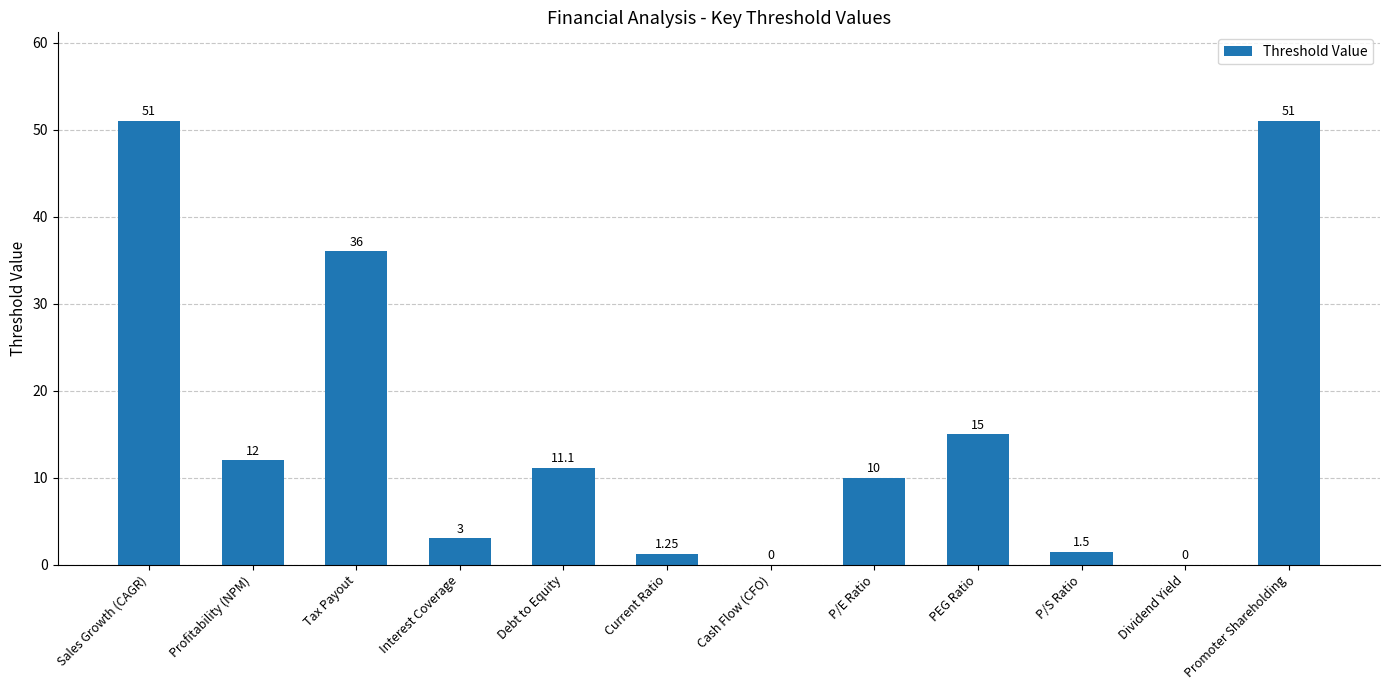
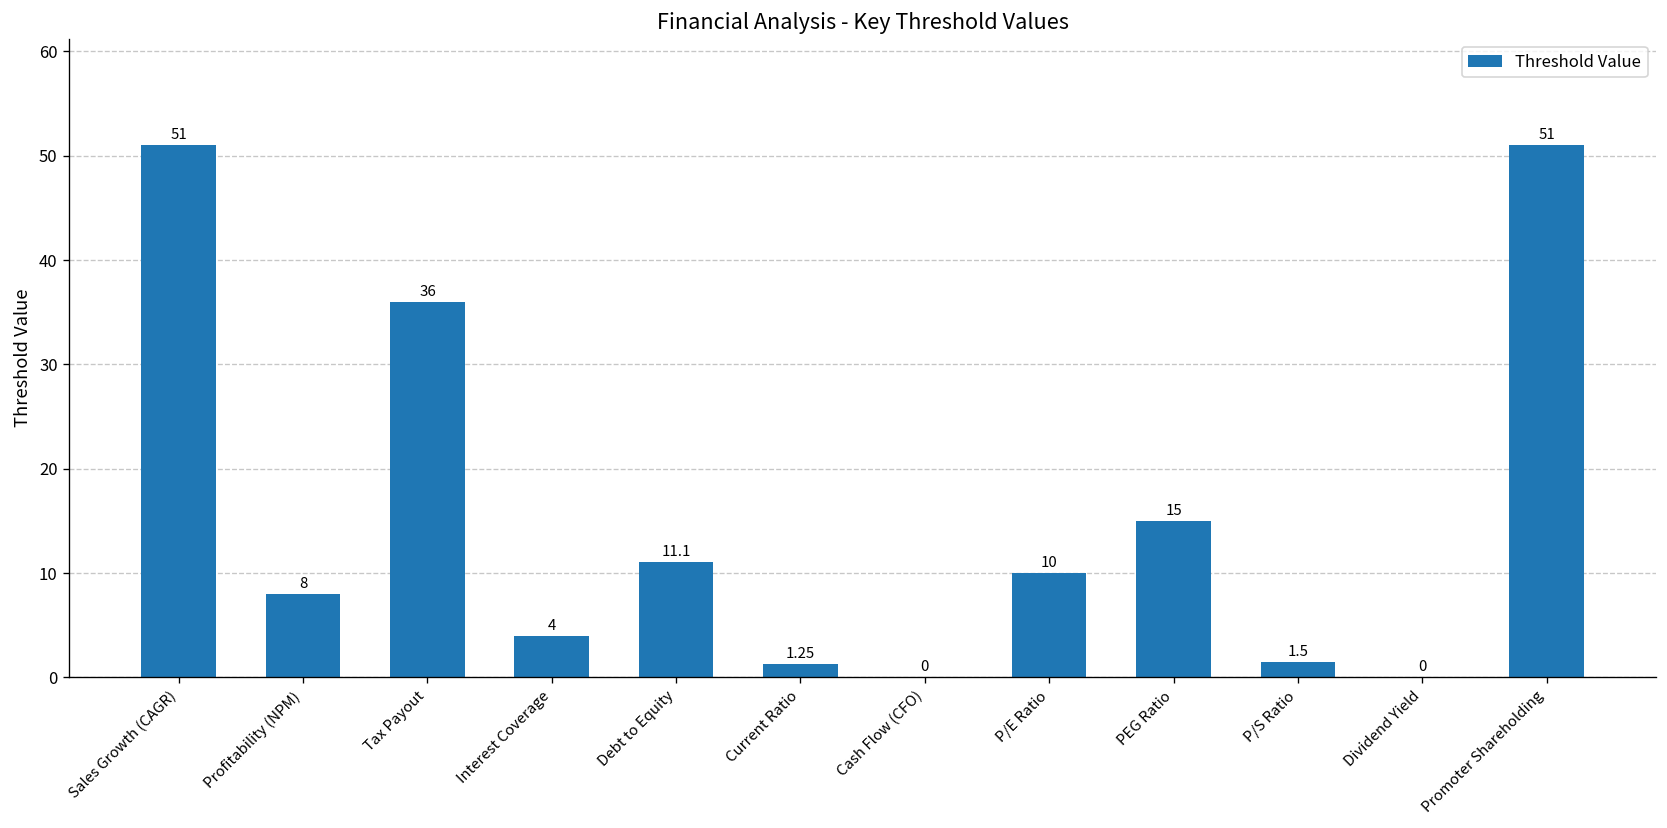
  {
    "Sales Growth (CAGR)": 51,
-   "Profitability (NPM)": 12,
+   "Profitability (NPM)": 8,
    "Tax Payout": 36,
-   "Interest Coverage": 3,
+   "Interest Coverage": 4,
    "Debt to Equity": 11.1,
    "Current Ratio": 1.25,
    "Cash Flow (CFO)": 0,
    "P/E Ratio": 10,
    "PEG Ratio": 15,
    "P/S Ratio": 1.5,
    "Dividend Yield": 0,
    "Promoter Shareholding": 51
  }
